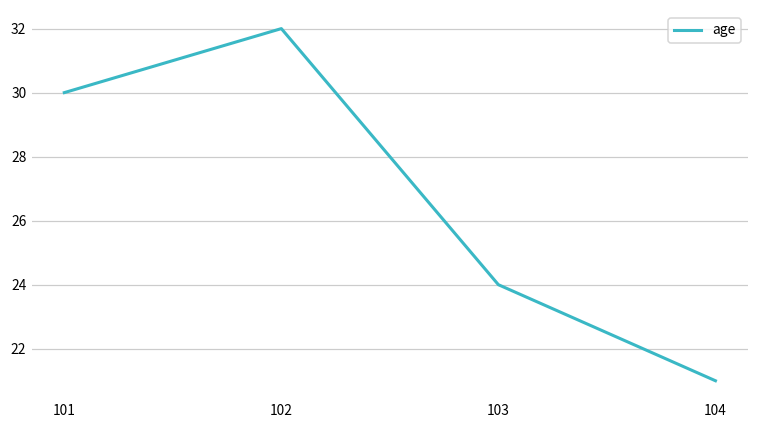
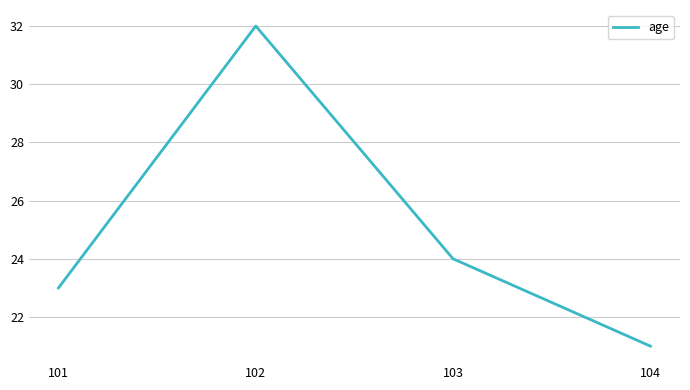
  {
-   "101": 30,
+   "101": 23,
    "102": 32,
    "103": 24,
    "104": 21
  }
